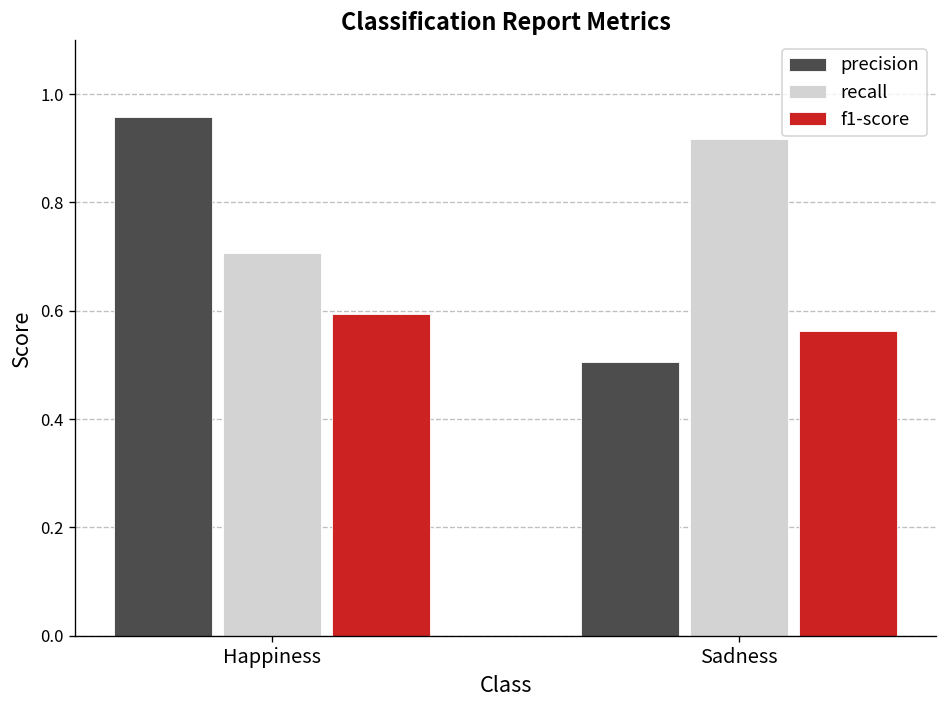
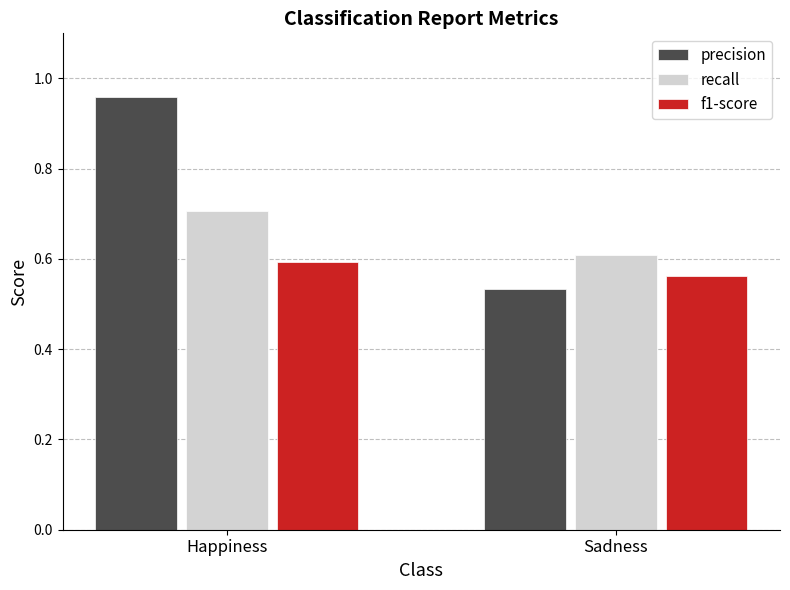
  {
    "precision": {
      "Happiness": 0.96,
-     "Sadness": 0.50
+     "Sadness": 0.53
    },
    "recall": {
      "Happiness": 0.71,
-     "Sadness": 0.92
+     "Sadness": 0.61
    },
    "f1-score": {
      "Happiness": 0.59,
      "Sadness": 0.56
    }
  }
